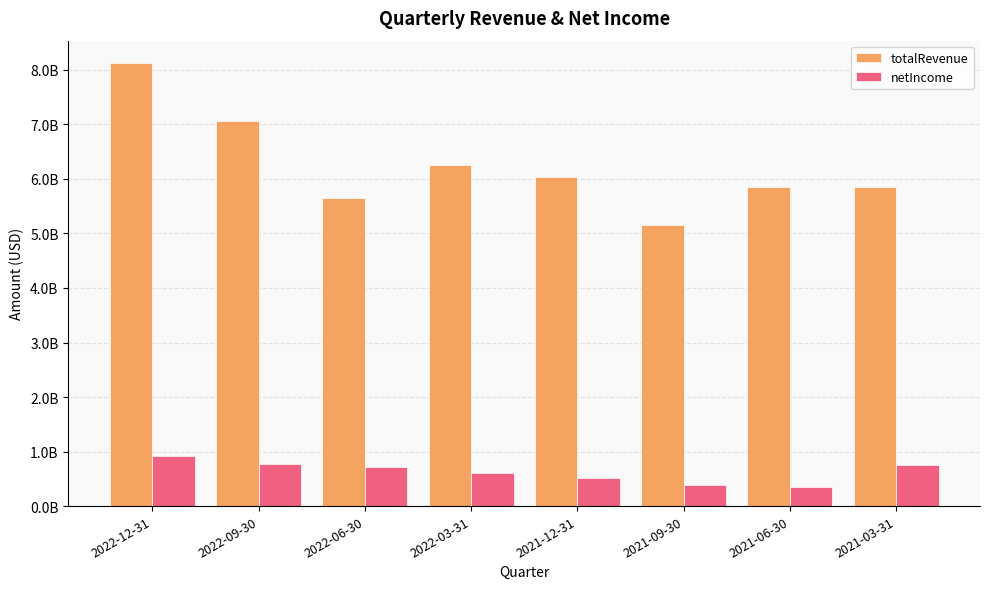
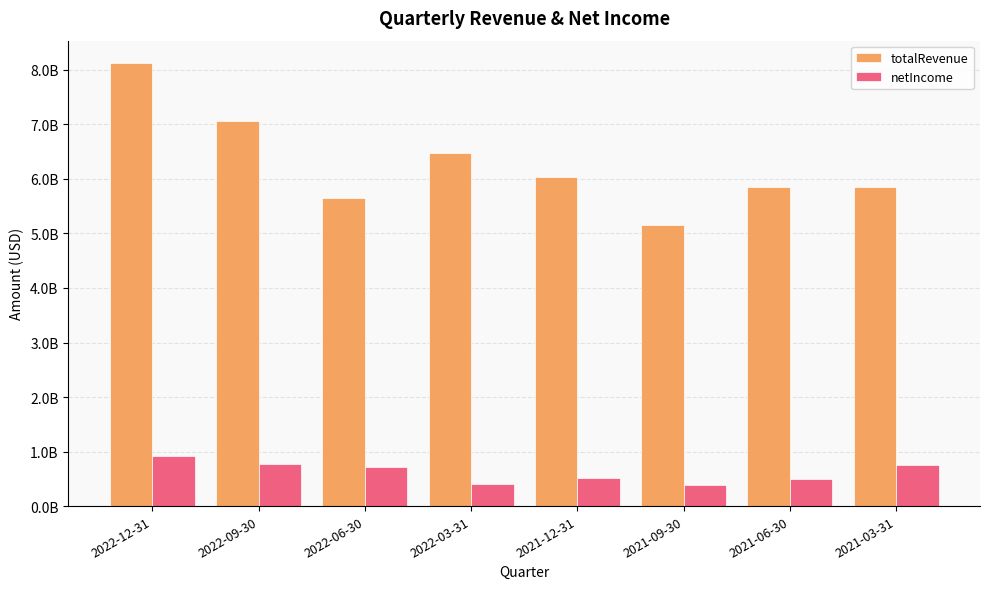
  {
    "totalRevenue": {
      "2022-12-31": 8100000000,
      "2022-09-30": 7100000000,
      "2022-06-30": 5700000000,
-     "2022-03-31": 6200000000,
+     "2022-03-31": 6500000000,
      "2021-12-31": 6000000000,
      "2021-09-30": 5100000000,
      "2021-06-30": 5800000000,
      "2021-03-31": 5800000000
    },
    "netIncome": {
      "2022-12-31": 900000000,
      "2022-09-30": 800000000,
      "2022-06-30": 700000000,
-     "2022-03-31": 600000000,
+     "2022-03-31": 400000000,
      "2021-12-31": 500000000,
      "2021-09-30": 400000000,
-     "2021-06-30": 300000000,
+     "2021-06-30": 500000000,
      "2021-03-31": 800000000
    }
  }
